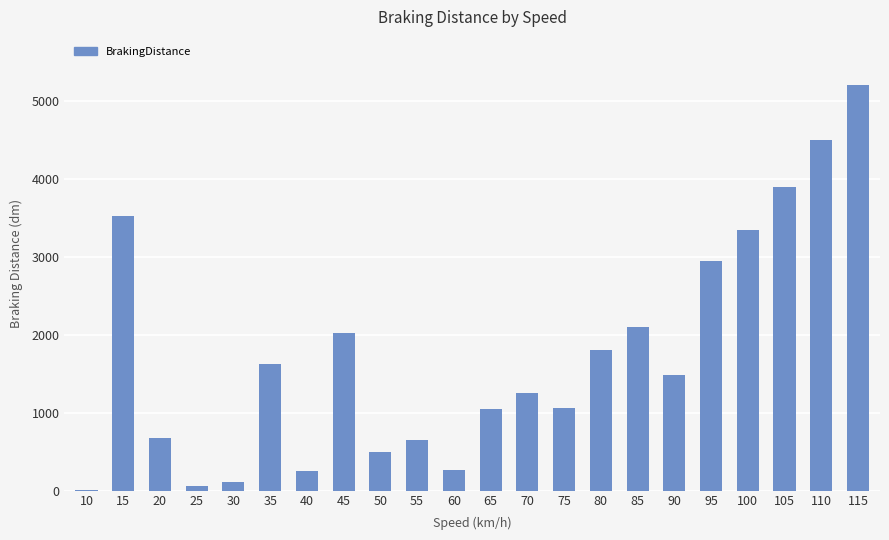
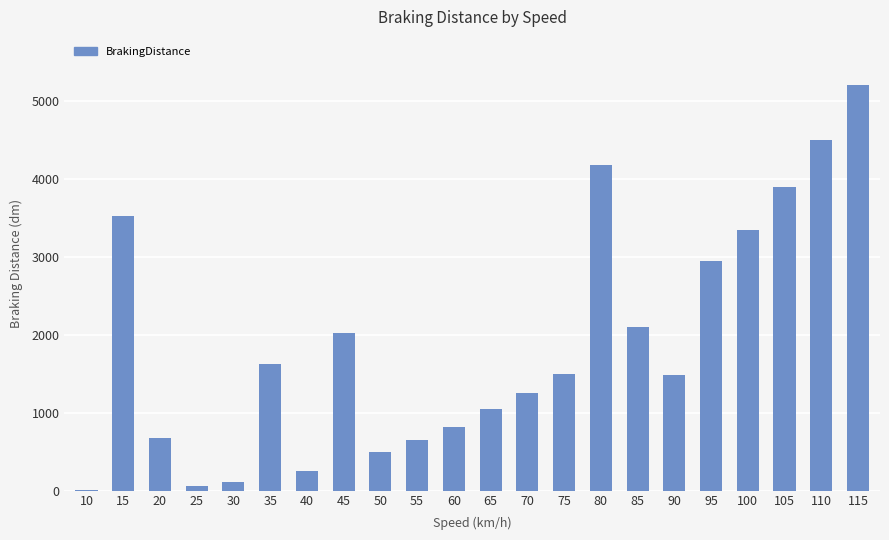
  {
    "15": 3500,
    "20": 700,
    "25": 100,
    "30": 100,
    "35": 1600,
    "40": 300,
    "45": 2000,
    "50": 500,
    "55": 700,
-   "60": 300,
+   "60": 800,
    "65": 1100,
    "70": 1300,
-   "75": 1100,
-   "80": 1800,
+   "75": 1500,
+   "80": 4200,
    "85": 2100,
    "90": 1500,
    "95": 3000,
    "100": 3400,
    "105": 3900,
    "110": 4500,
    "115": 5200
  }
